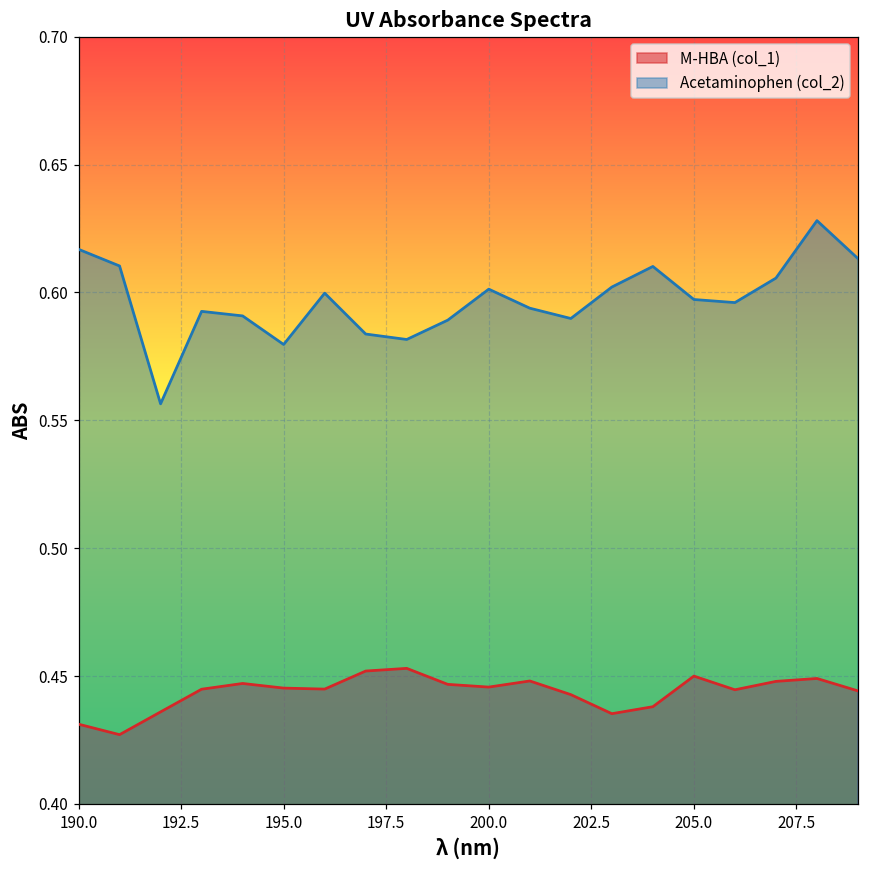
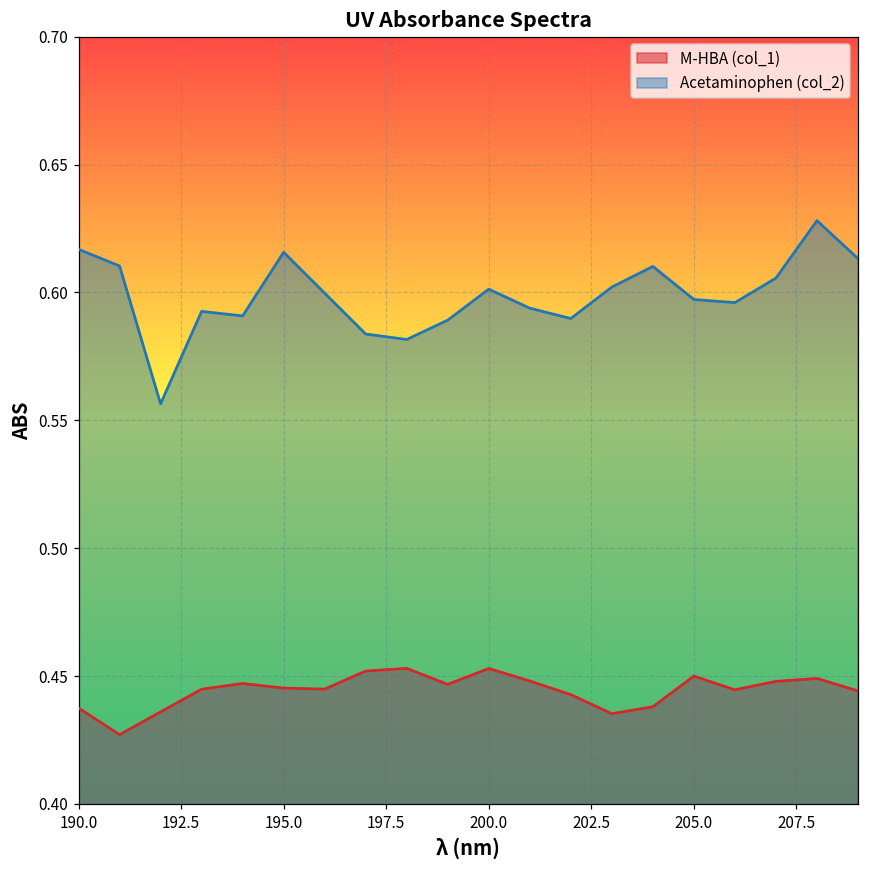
  {
    "M-HBA (col_1)": {
-     "190.0": 0.431,
+     "190.0": 0.438,
      "195.0": 0.445,
-     "200.0": 0.446,
+     "200.0": 0.453,
      "205.0": 0.450
    },
    "Acetaminophen (col_2)": {
      "190.0": 0.617,
-     "195.0": 0.580,
+     "195.0": 0.616,
      "200.0": 0.601,
      "205.0": 0.597
    }
  }
